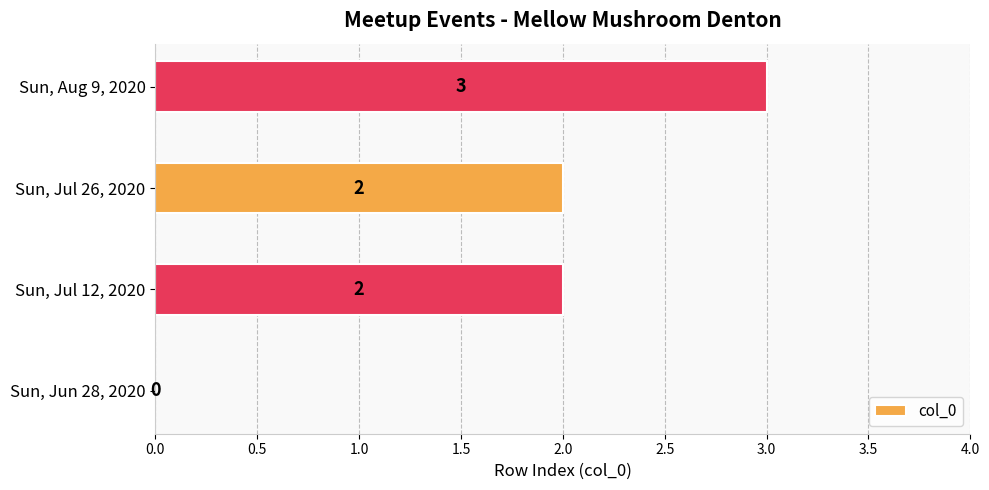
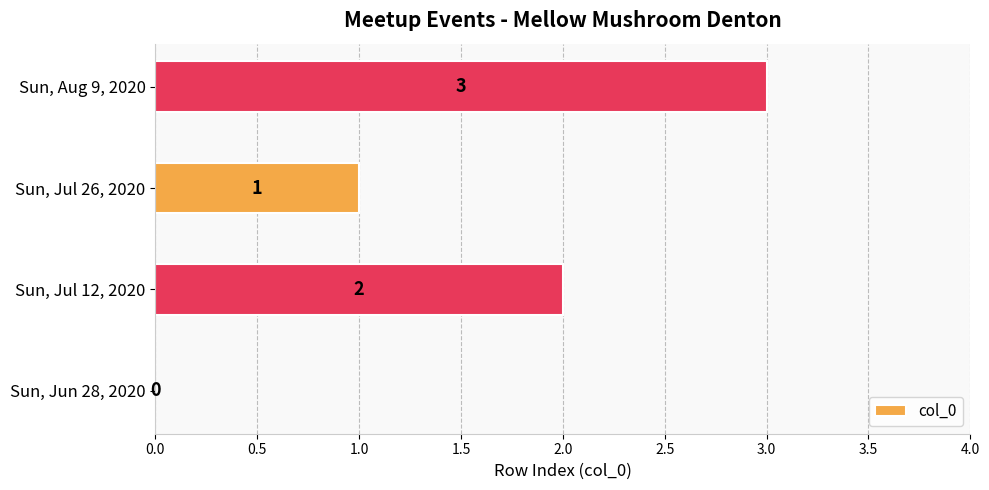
  {
    "Sun, Aug 9, 2020": 3,
-   "Sun, Jul 26, 2020": 2,
+   "Sun, Jul 26, 2020": 1,
    "Sun, Jul 12, 2020": 2,
    "Sun, Jun 28, 2020": 0
  }
